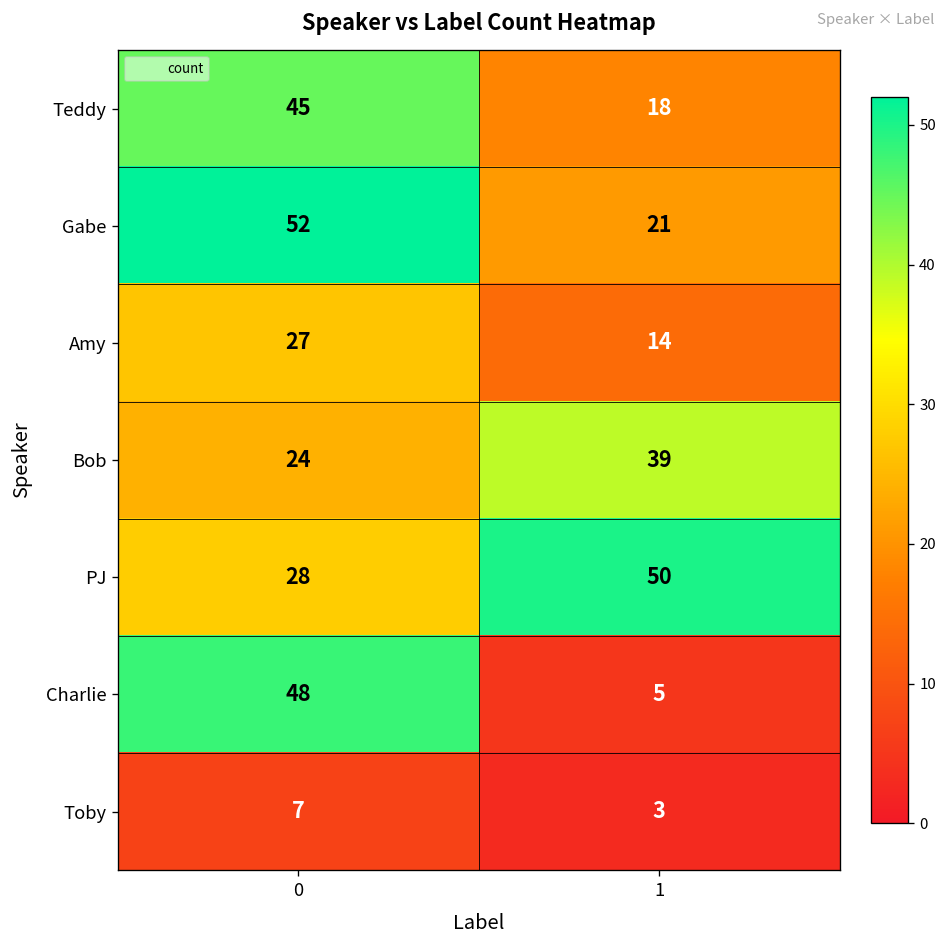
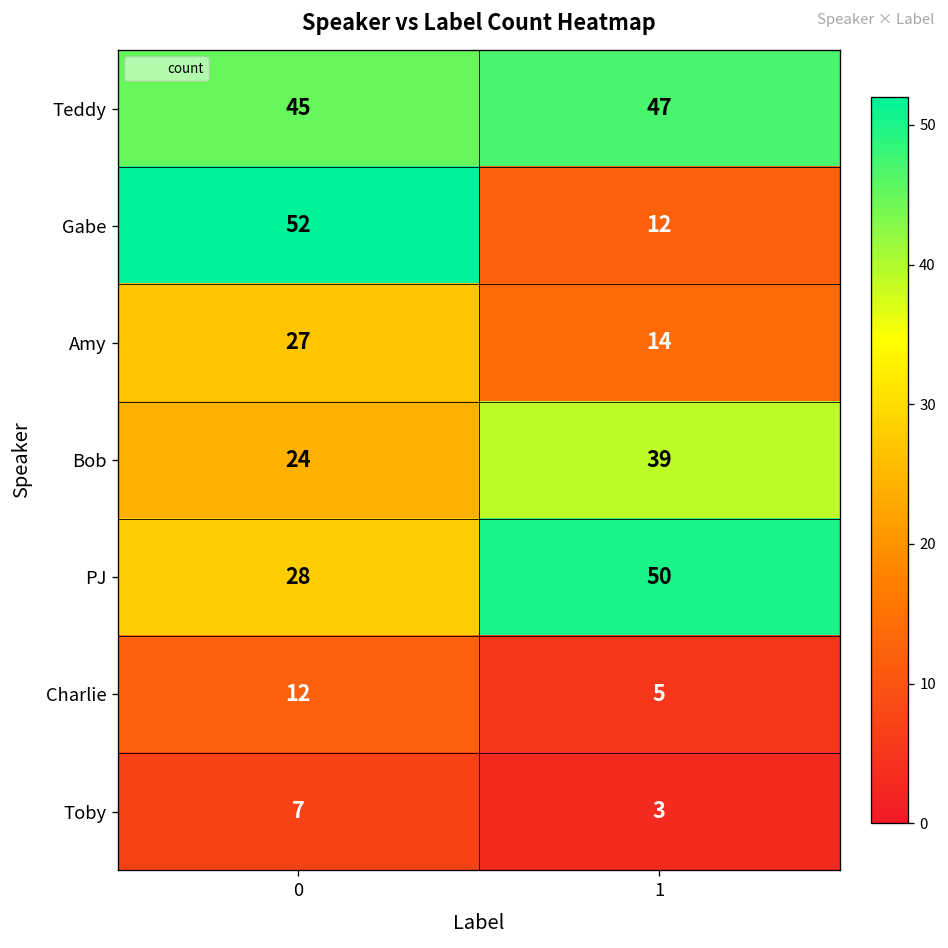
  {
    "Teddy": {
      "0": 45,
-     "1": 18
+     "1": 47
    },
    "Gabe": {
      "0": 52,
-     "1": 21
+     "1": 12
    },
    "Amy": {
      "0": 27,
      "1": 14
    },
    "Bob": {
      "0": 24,
      "1": 39
    },
    "PJ": {
      "0": 28,
      "1": 50
    },
    "Charlie": {
-     "0": 48,
+     "0": 12,
      "1": 5
    },
    "Toby": {
      "0": 7,
      "1": 3
    }
  }
